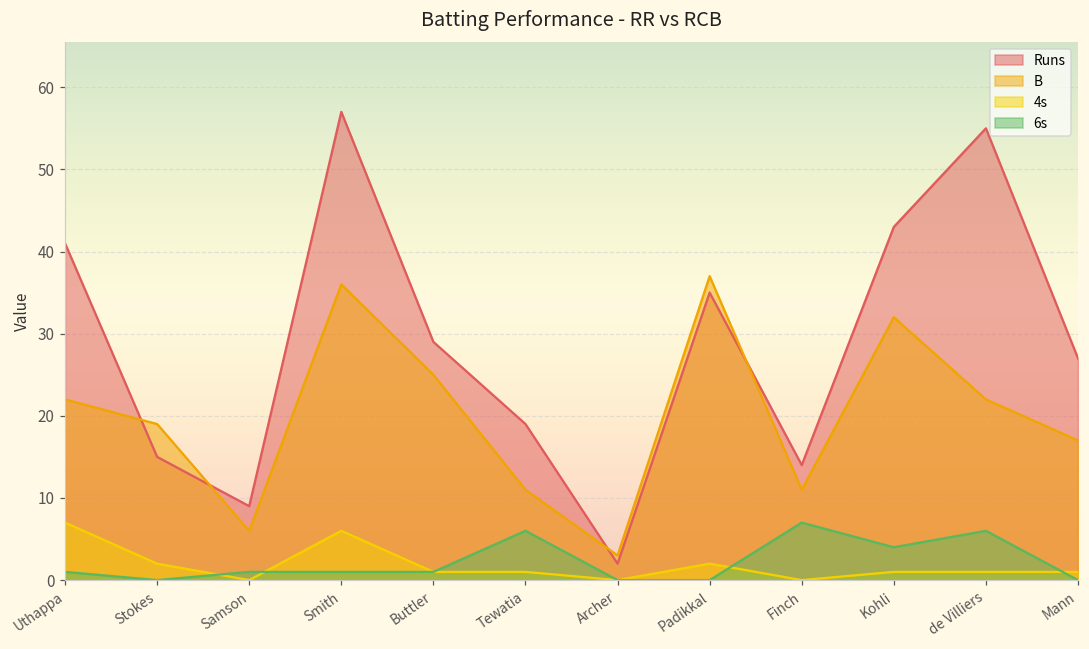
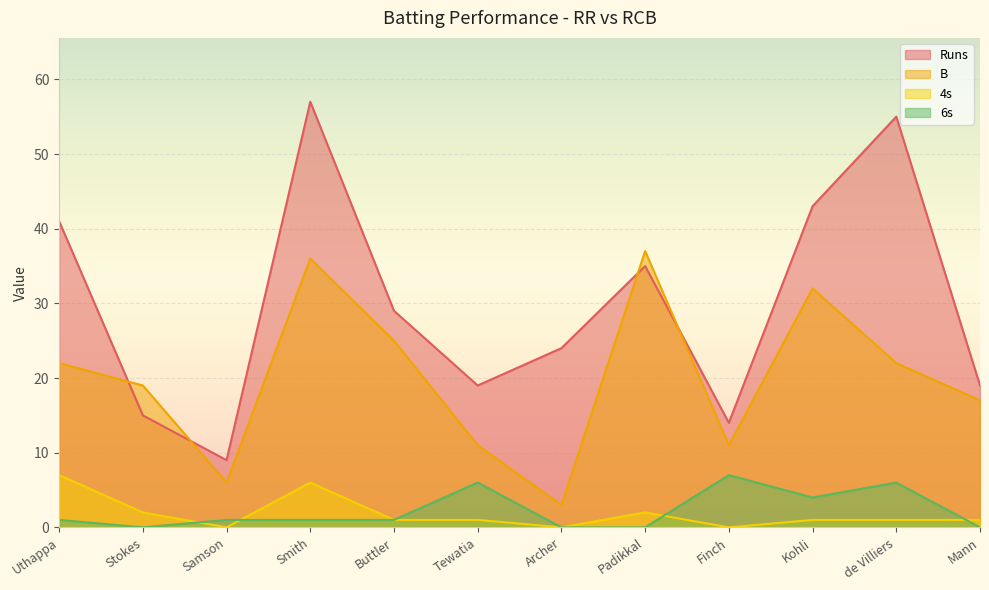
  {
    "Runs": {
      "Uthappa": 41,
      "Stokes": 15,
      "Samson": 9,
      "Smith": 57,
      "Buttler": 29,
      "Tewatia": 19,
-     "Archer": 2,
+     "Archer": 24,
      "Padikkal": 35,
      "Finch": 14,
      "Kohli": 43,
      "de Villiers": 55,
-     "Mann": 27
+     "Mann": 19
    },
    "6s": {
      "Uthappa": 1,
      "Stokes": 0,
      "Samson": 1,
      "Smith": 1,
      "Tewatia": 6,
      "Padikkal": 0,
      "Finch": 7,
      "Kohli": 4,
      "de Villiers": 6,
      "Mann": 0
    }
  }
